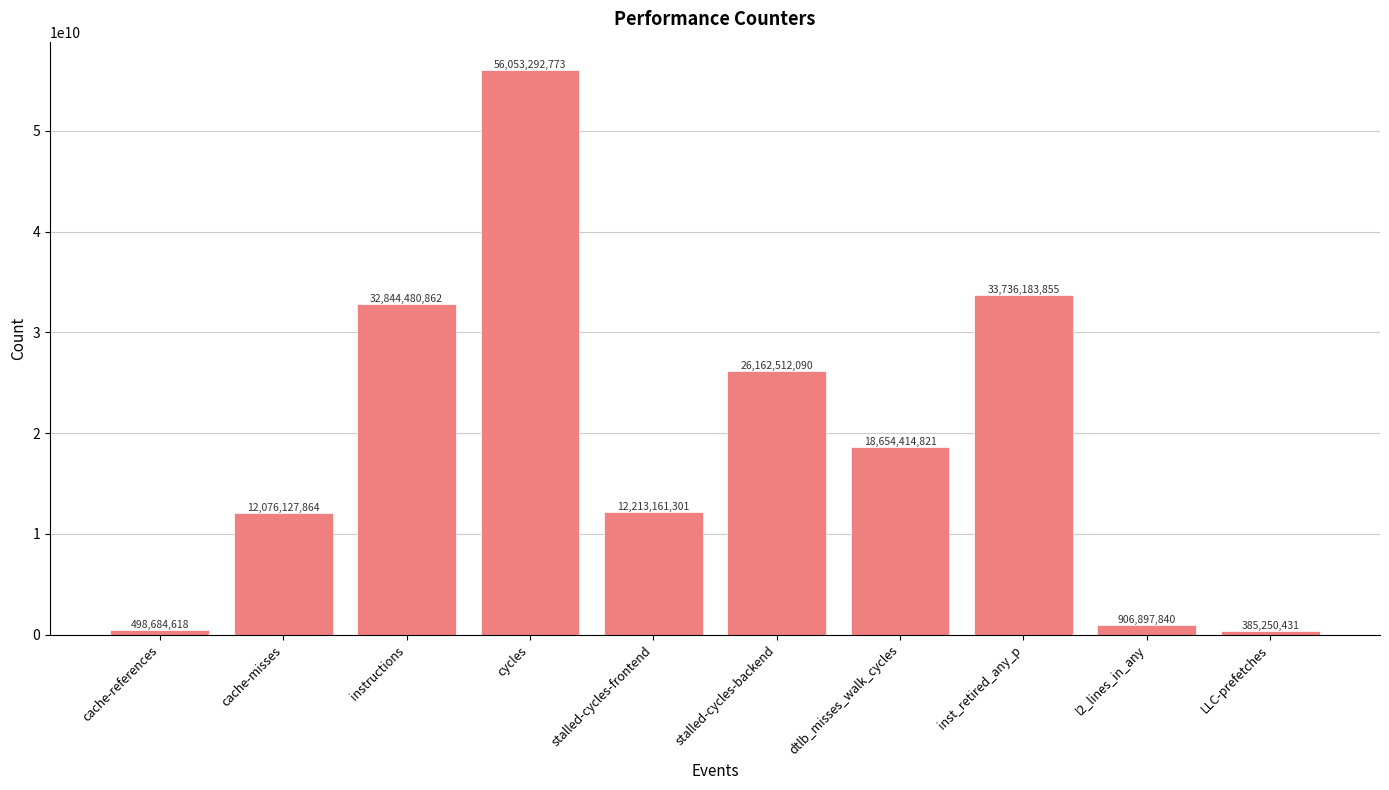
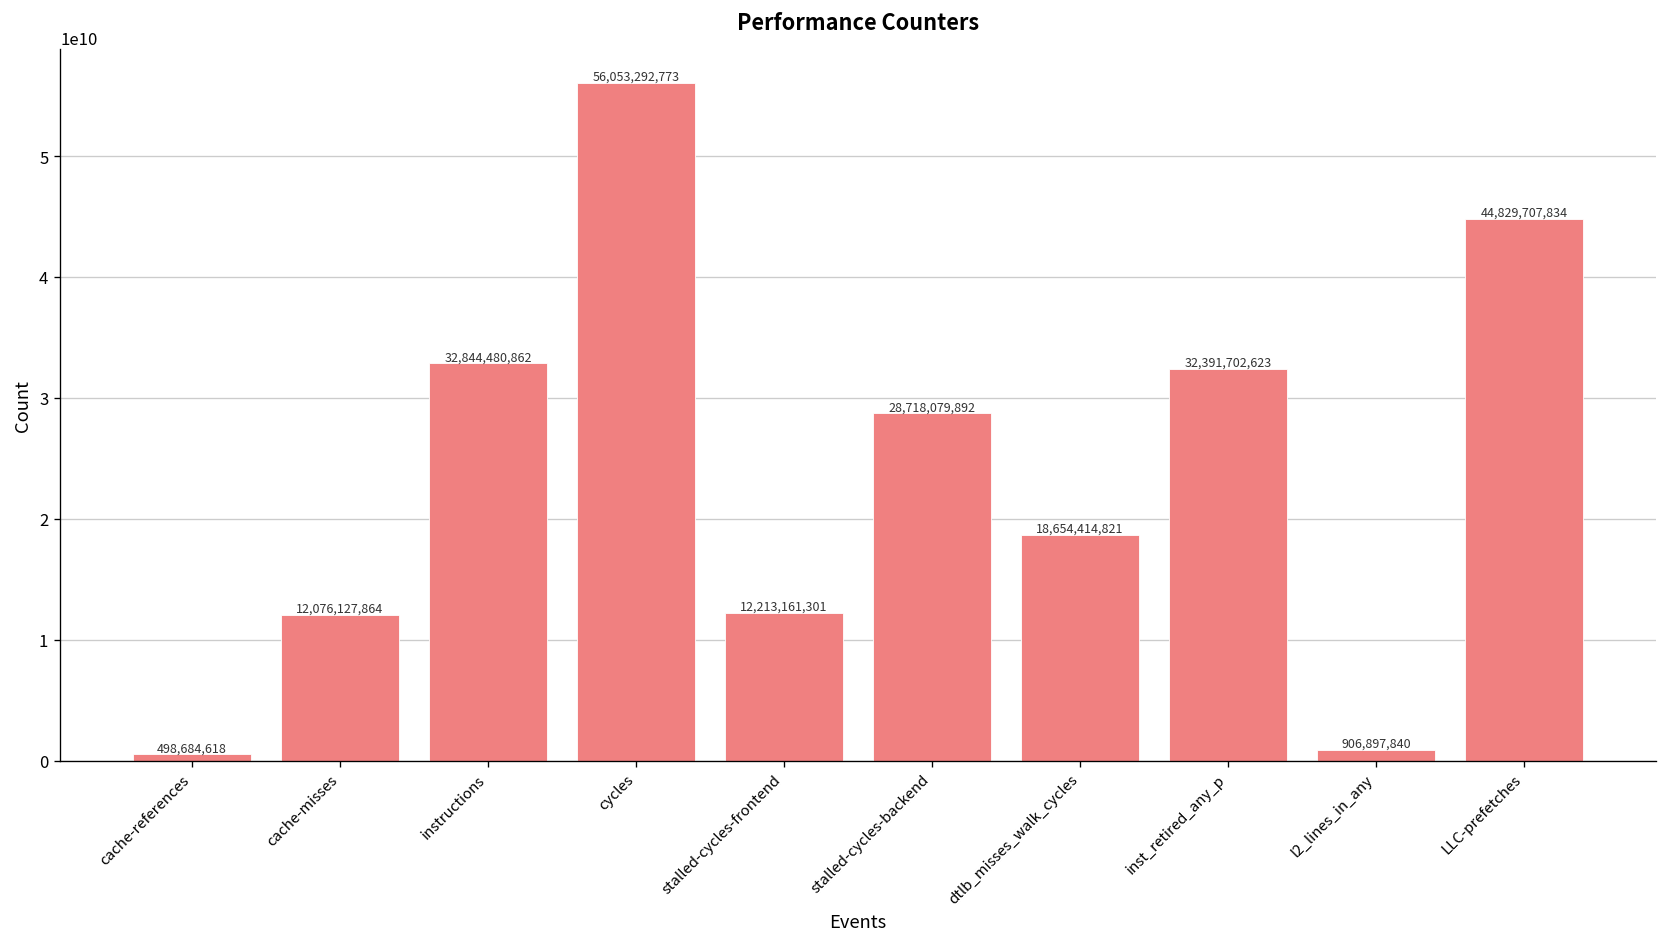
  {
    "cache-references": "498,684,618",
    "cache-misses": "12,076,127,864",
    "instructions": "32,844,480,862",
    "cycles": "56,053,292,773",
    "stalled-cycles-frontend": "12,213,161,301",
-   "stalled-cycles-backend": "26,162,512,090",
+   "stalled-cycles-backend": "28,718,079,892",
    "dtlb_misses_walk_cycles": "18,654,414,821",
-   "inst_retired_any_p": "33,736,183,855",
+   "inst_retired_any_p": "32,391,702,623",
    "l2_lines_in_any": "906,897,840",
-   "LLC-prefetches": "385,250,431"
+   "LLC-prefetches": "44,829,707,834"
  }
